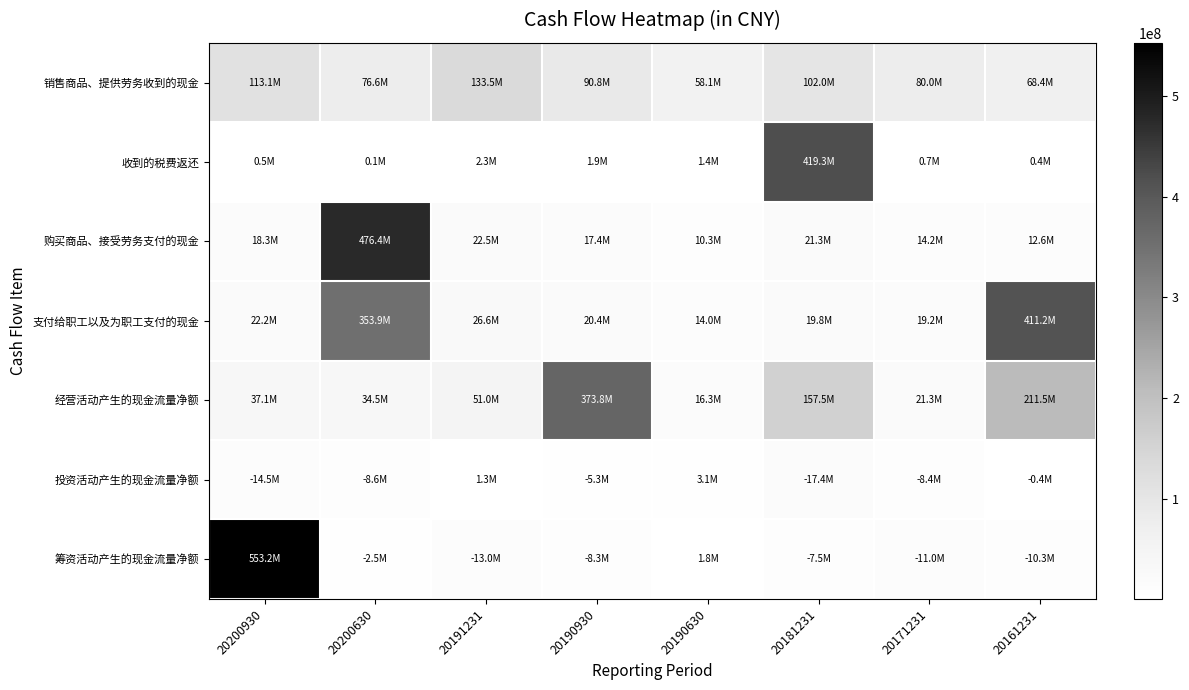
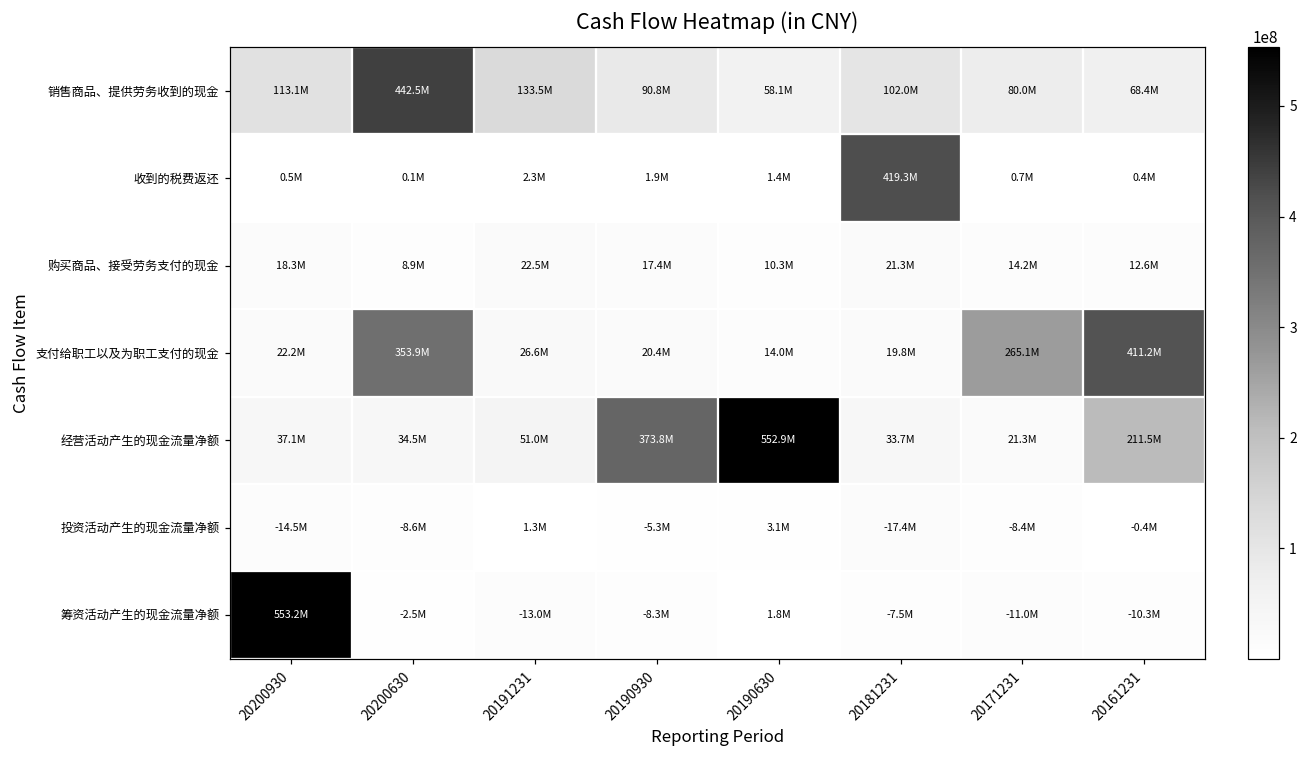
  {
    "销售商品、提供劳务收到的现金": {
      "20200930": "113.1M",
-     "20200630": "76.6M",
+     "20200630": "442.5M",
      "20191231": "133.5M",
      "20190930": "90.8M",
      "20190630": "58.1M",
      "20181231": "102.0M",
      "20171231": "80.0M",
      "20161231": "68.4M"
    },
    "收到的税费返还": {
      "20200930": "0.5M",
      "20200630": "0.1M",
      "20191231": "2.3M",
      "20190930": "1.9M",
      "20190630": "1.4M",
      "20181231": "419.3M",
      "20171231": "0.7M",
      "20161231": "0.4M"
    },
    "购买商品、接受劳务支付的现金": {
      "20200930": "18.3M",
-     "20200630": "476.4M",
+     "20200630": "8.9M",
      "20191231": "22.5M",
      "20190930": "17.4M",
      "20190630": "10.3M",
      "20181231": "21.3M",
      "20171231": "14.2M",
      "20161231": "12.6M"
    },
    "支付给职工以及为职工支付的现金": {
      "20200930": "22.2M",
      "20200630": "353.9M",
      "20191231": "26.6M",
      "20190930": "20.4M",
      "20190630": "14.0M",
      "20181231": "19.8M",
-     "20171231": "19.2M",
+     "20171231": "265.1M",
      "20161231": "411.2M"
    },
    "经营活动产生的现金流量净额": {
      "20200930": "37.1M",
      "20200630": "34.5M",
      "20191231": "51.0M",
      "20190930": "373.8M",
-     "20190630": "16.3M",
-     "20181231": "157.5M",
+     "20190630": "552.9M",
+     "20181231": "33.7M",
      "20171231": "21.3M",
      "20161231": "211.5M"
    },
    "投资活动产生的现金流量净额": {
      "20200930": "-14.5M",
      "20200630": "-8.6M",
      "20191231": "1.3M",
      "20190930": "-5.3M",
      "20190630": "3.1M",
      "20181231": "-17.4M",
      "20171231": "-8.4M",
      "20161231": "-0.4M"
    },
    "筹资活动产生的现金流量净额": {
      "20200930": "553.2M",
      "20200630": "-2.5M",
      "20191231": "-13.0M",
      "20190930": "-8.3M",
      "20190630": "1.8M",
      "20181231": "-7.5M",
      "20171231": "-11.0M",
      "20161231": "-10.3M"
    }
  }
